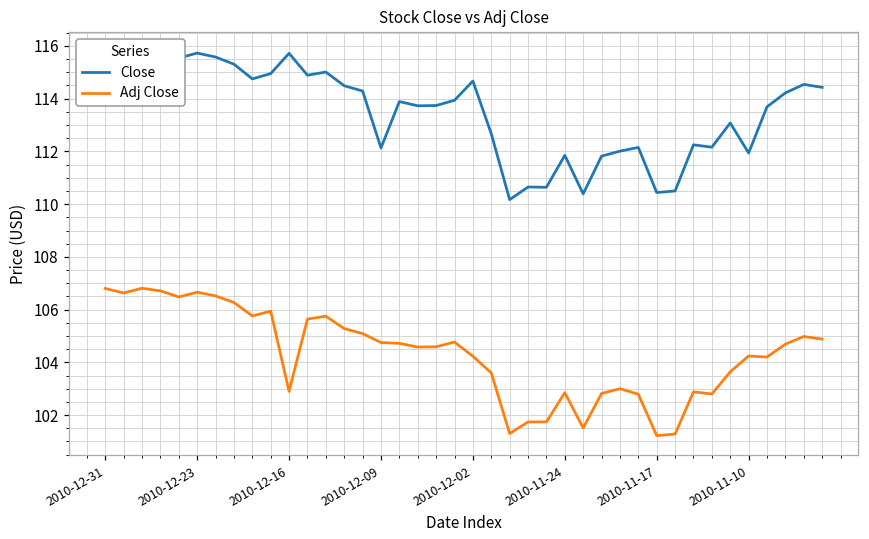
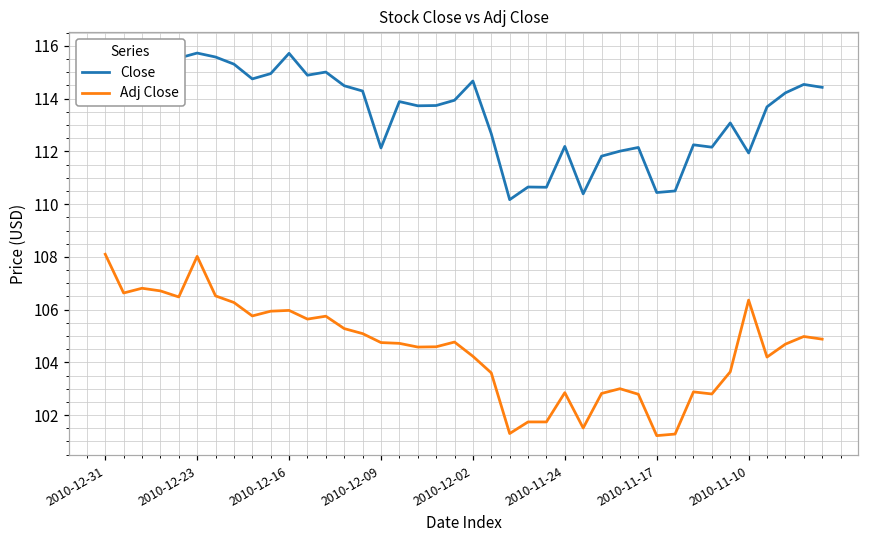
  {
    "Close": {
      "2010-12-23": 115.7,
      "2010-12-16": 115.7,
      "2010-12-09": 112.1,
      "2010-12-02": 114.7,
-     "2010-11-24": 111.9,
+     "2010-11-24": 112.2,
      "2010-11-17": 110.4,
      "2010-11-10": 111.9
    },
    "Adj Close": {
-     "2010-12-31": 106.8,
-     "2010-12-23": 106.7,
-     "2010-12-16": 102.9,
+     "2010-12-31": 108.1,
+     "2010-12-23": 108.0,
+     "2010-12-16": 106.0,
      "2010-12-09": 104.8,
      "2010-12-02": 104.2,
      "2010-11-24": 102.9,
      "2010-11-17": 101.2,
-     "2010-11-10": 104.2
+     "2010-11-10": 106.4
    }
  }
